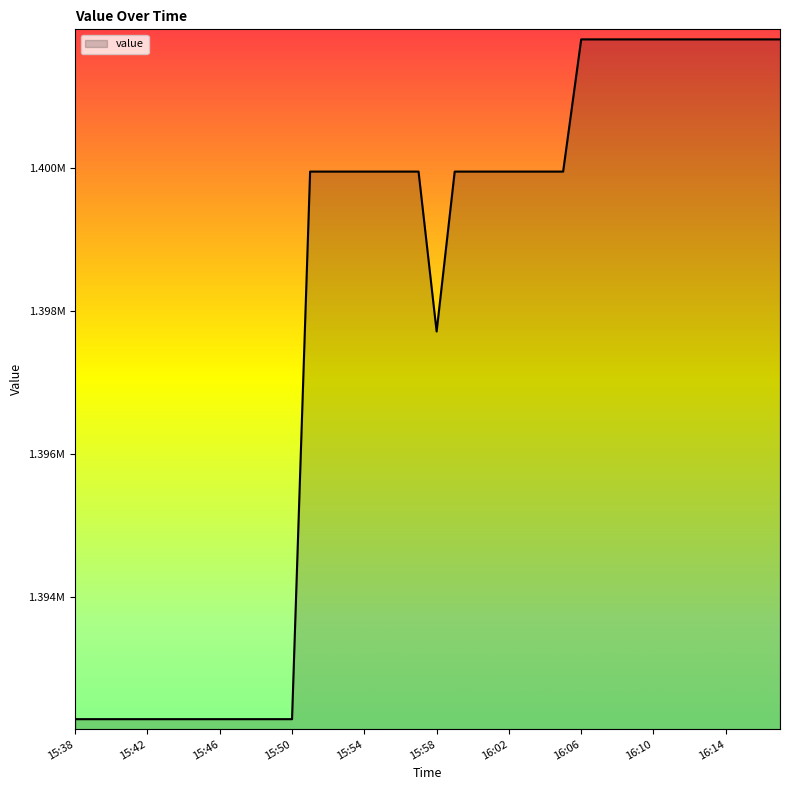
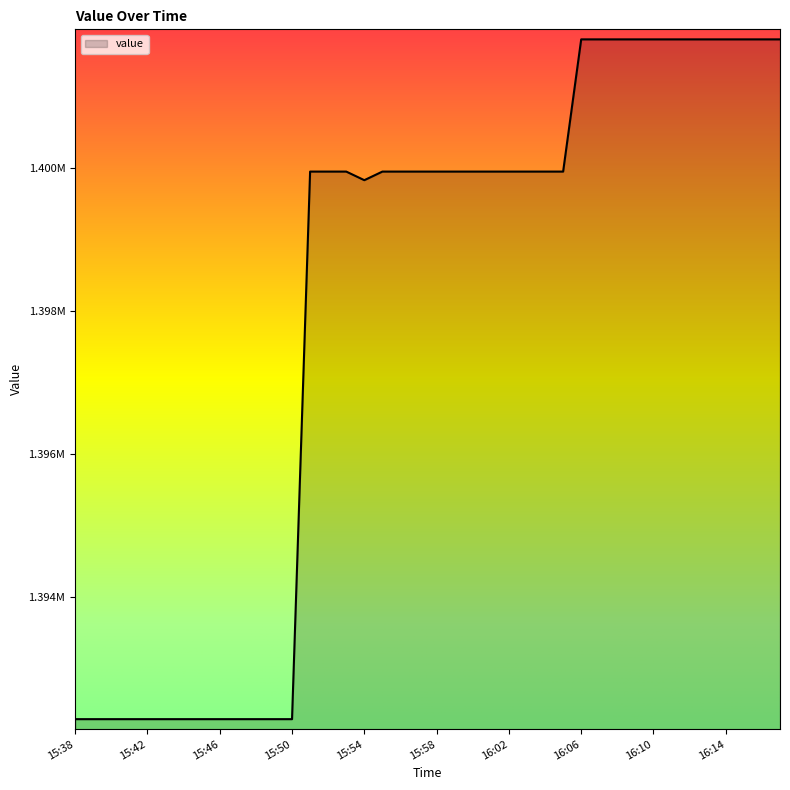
  {
    "15:38": 1392300,
    "15:42": 1392300,
    "15:46": 1392300,
    "15:50": 1392300,
-   "15:54": 1399900,
-   "15:58": 1397700,
+   "15:54": 1399800,
+   "15:58": 1399900,
    "16:02": 1399900,
    "16:06": 1401800,
    "16:10": 1401800,
    "16:14": 1401800
  }
